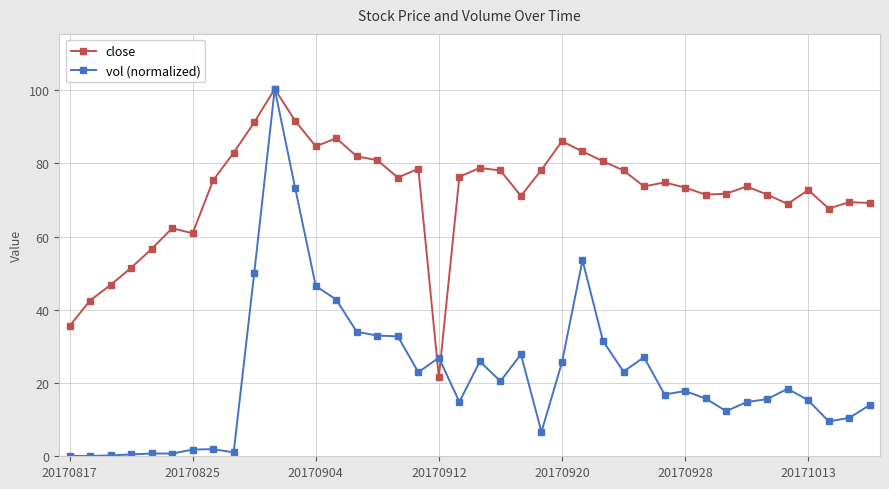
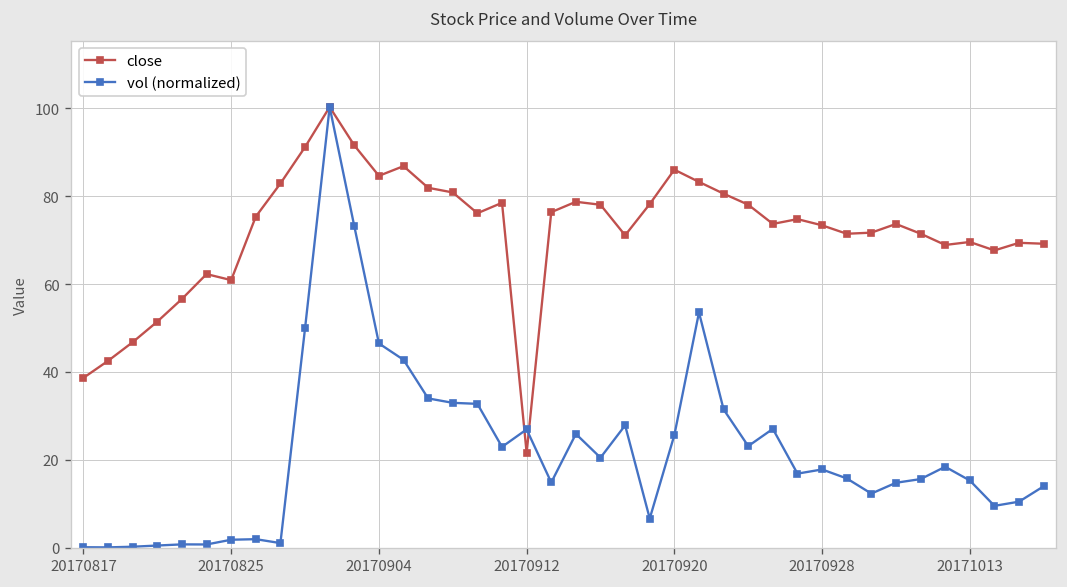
  {
    "close": {
-     "20170817": 36,
+     "20170817": 39,
      "20170825": 61,
      "20170904": 85,
      "20170912": 22,
      "20170920": 86,
      "20170928": 73,
-     "20171013": 73
+     "20171013": 70
    },
    "vol (normalized)": {
      "20170817": 0,
      "20170825": 2,
      "20170904": 46,
      "20170912": 27,
      "20170920": 26,
      "20170928": 18,
      "20171013": 15
    }
  }
